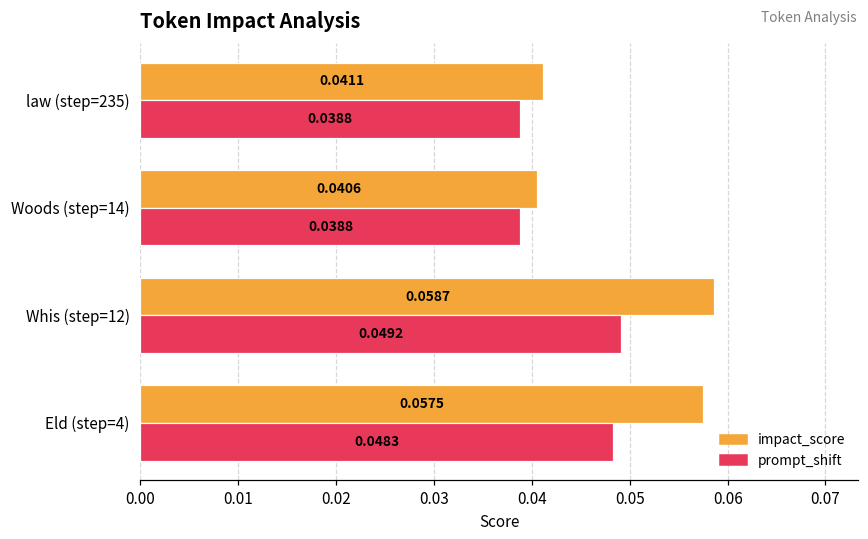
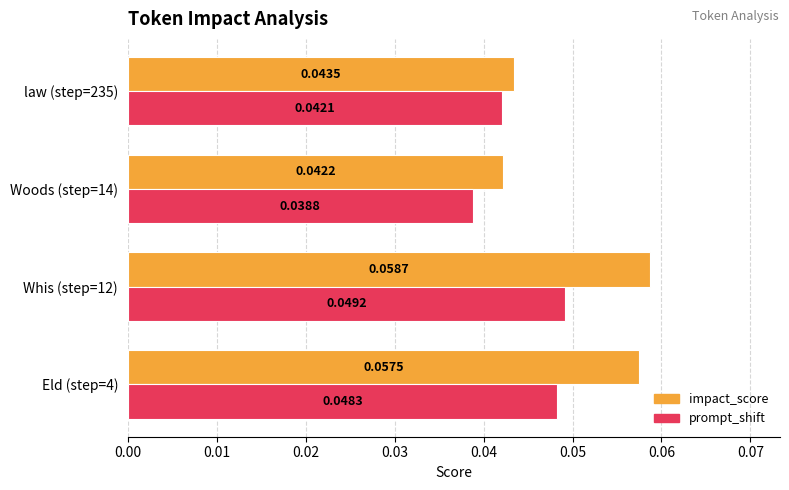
  {
    "impact_score": {
-     "law (step=235)": 0.0411,
-     "Woods (step=14)": 0.0406,
+     "law (step=235)": 0.0435,
+     "Woods (step=14)": 0.0422,
      "Whis (step=12)": 0.0587,
      "Eld (step=4)": 0.0575
    },
    "prompt_shift": {
-     "law (step=235)": 0.0388,
+     "law (step=235)": 0.0421,
      "Woods (step=14)": 0.0388,
      "Whis (step=12)": 0.0492,
      "Eld (step=4)": 0.0483
    }
  }
